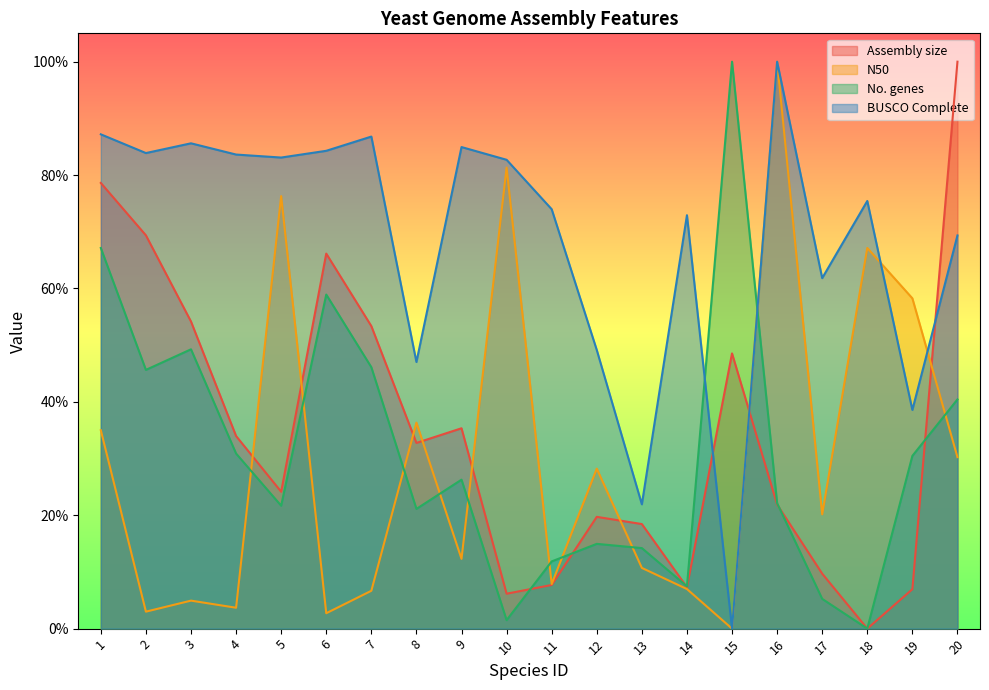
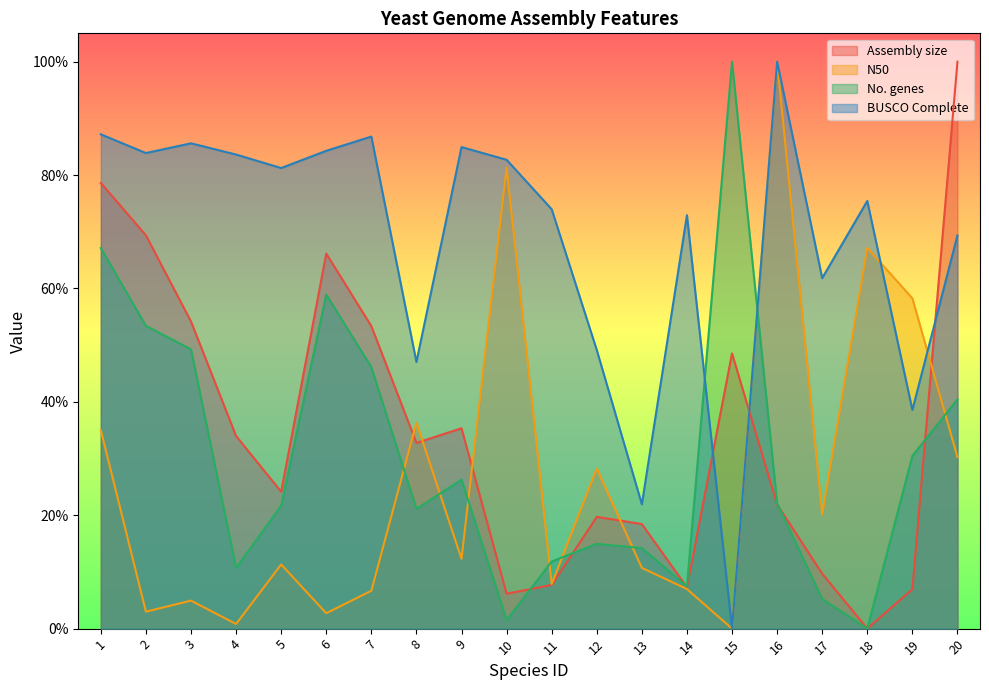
  {
    "Assembly size": {
      "1": "79%",
      "2": "69%",
      "3": "54%",
      "4": "34%",
      "5": "24%",
      "6": "66%",
      "7": "53%",
      "8": "33%",
      "9": "35%",
      "10": "6%",
      "12": "20%",
      "13": "18%",
      "15": "49%",
      "17": "10%",
      "19": "7%"
    },
    "N50": {
      "1": "35%",
      "2": "3%",
      "3": "5%",
-     "4": "4%",
-     "5": "76%",
+     "4": "1%",
+     "5": "11%",
      "6": "3%",
      "7": "7%",
      "8": "36%",
      "9": "12%",
      "10": "81%",
      "12": "28%",
      "13": "11%",
      "17": "20%",
      "18": "67%",
      "19": "58%",
      "20": "30%"
    },
    "No. genes": {
      "1": "67%",
-     "2": "46%",
+     "2": "53%",
      "3": "49%",
-     "4": "31%",
+     "4": "11%",
      "5": "22%",
      "6": "59%",
      "7": "46%",
      "8": "21%",
      "9": "26%",
      "10": "1%",
      "11": "12%",
      "12": "15%",
      "13": "14%",
      "15": "100%",
      "17": "5%",
      "19": "30%",
      "20": "40%"
    },
    "BUSCO Complete": {
      "1": "87%",
      "2": "84%",
      "3": "86%",
      "4": "84%",
-     "5": "83%",
+     "5": "81%",
      "6": "84%",
      "7": "87%",
      "8": "47%",
      "9": "85%",
      "10": "83%",
      "11": "74%",
      "12": "49%",
      "13": "22%",
      "14": "73%",
      "17": "62%",
      "18": "75%",
      "19": "39%",
      "20": "69%"
    }
  }
